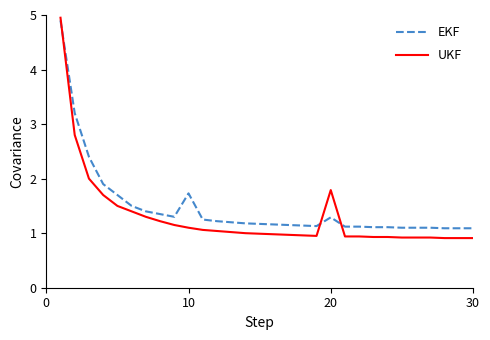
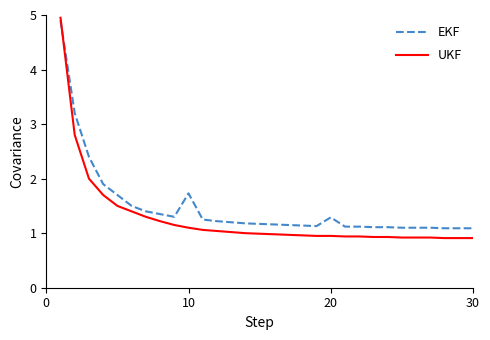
  {
    "EKF": {
      "10": 1.7,
      "20": 1.3,
      "30": 1.1
    },
    "UKF": {
      "10": 1.1,
-     "20": 1.8,
+     "20": 1.0,
      "30": 0.9
    }
  }
